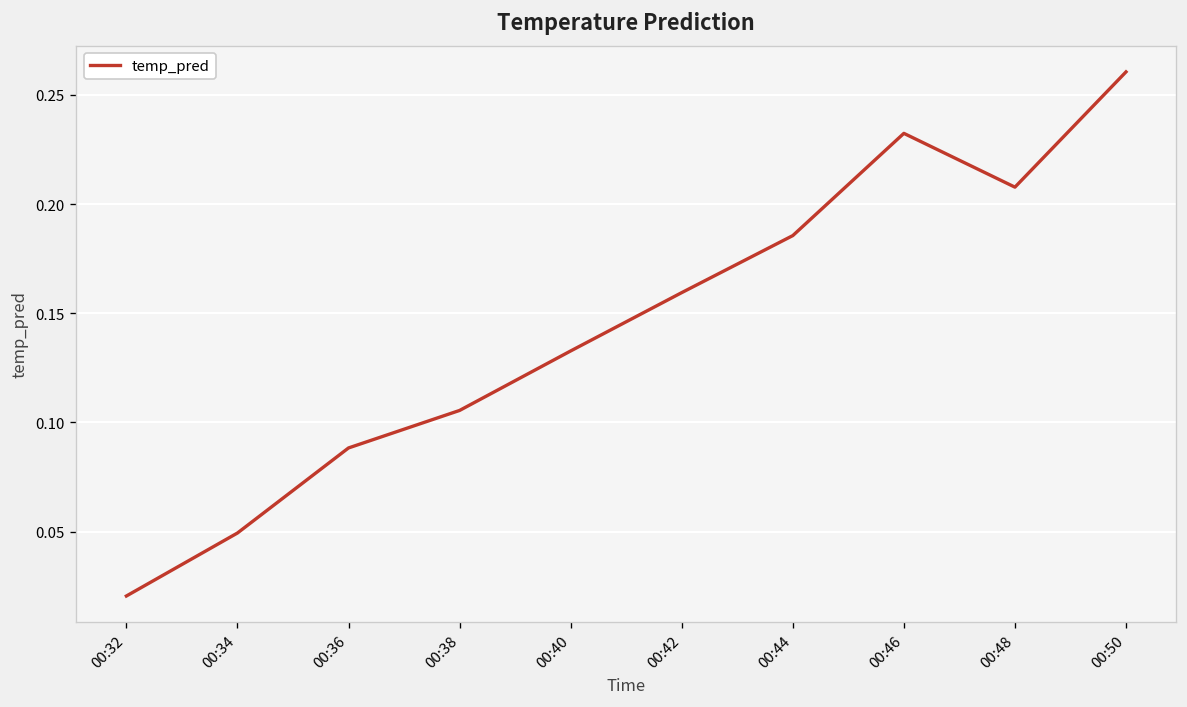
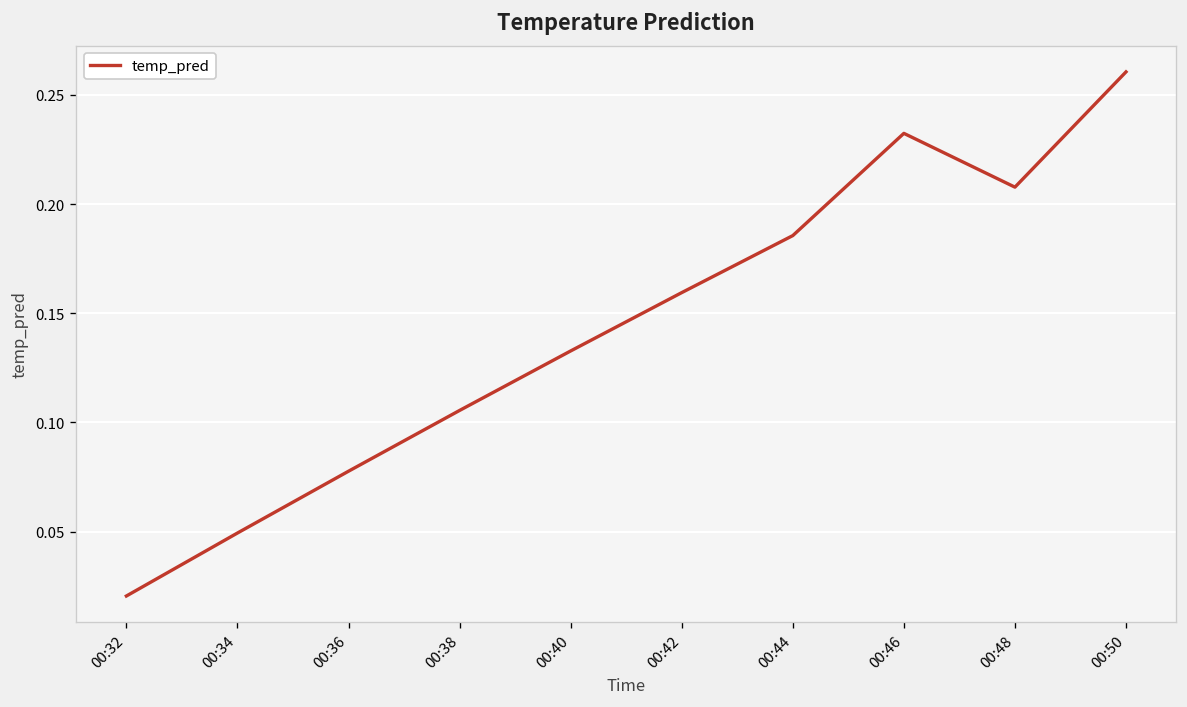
  {
    "00:32": 0.020,
    "00:34": 0.049,
-   "00:36": 0.088,
+   "00:36": 0.078,
    "00:38": 0.105,
    "00:40": 0.133,
    "00:42": 0.159,
    "00:44": 0.186,
    "00:46": 0.232,
    "00:48": 0.208,
    "00:50": 0.261
  }
